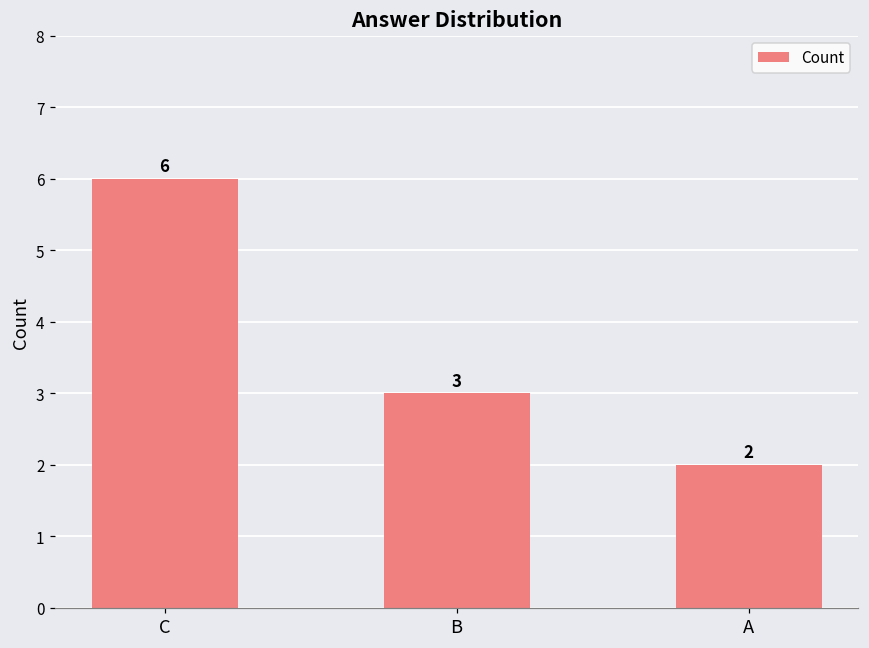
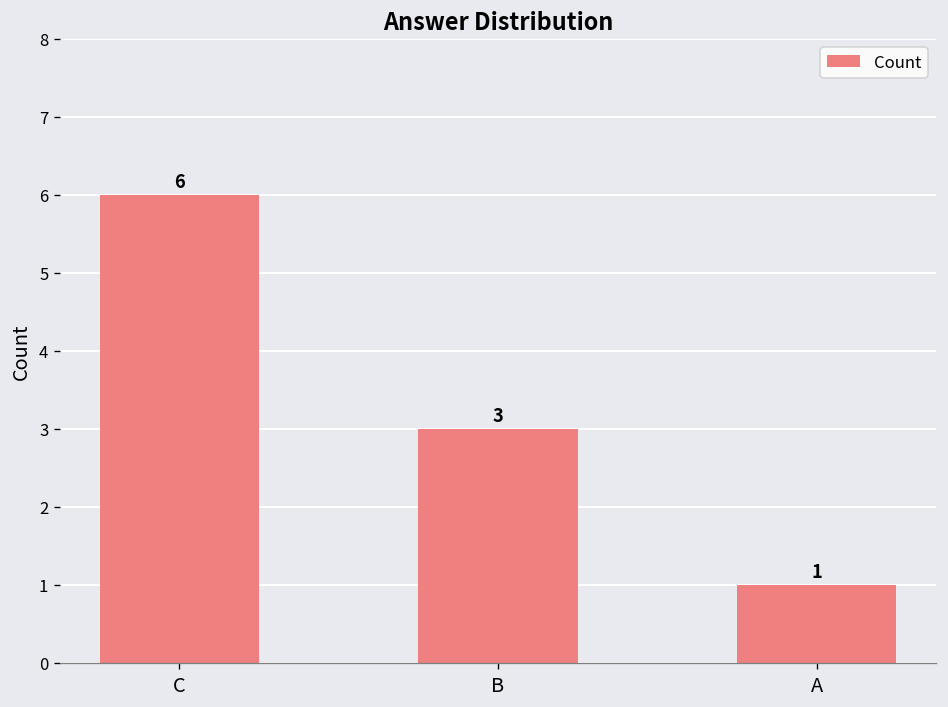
  {
    "C": 6,
    "B": 3,
-   "A": 2
+   "A": 1
  }
